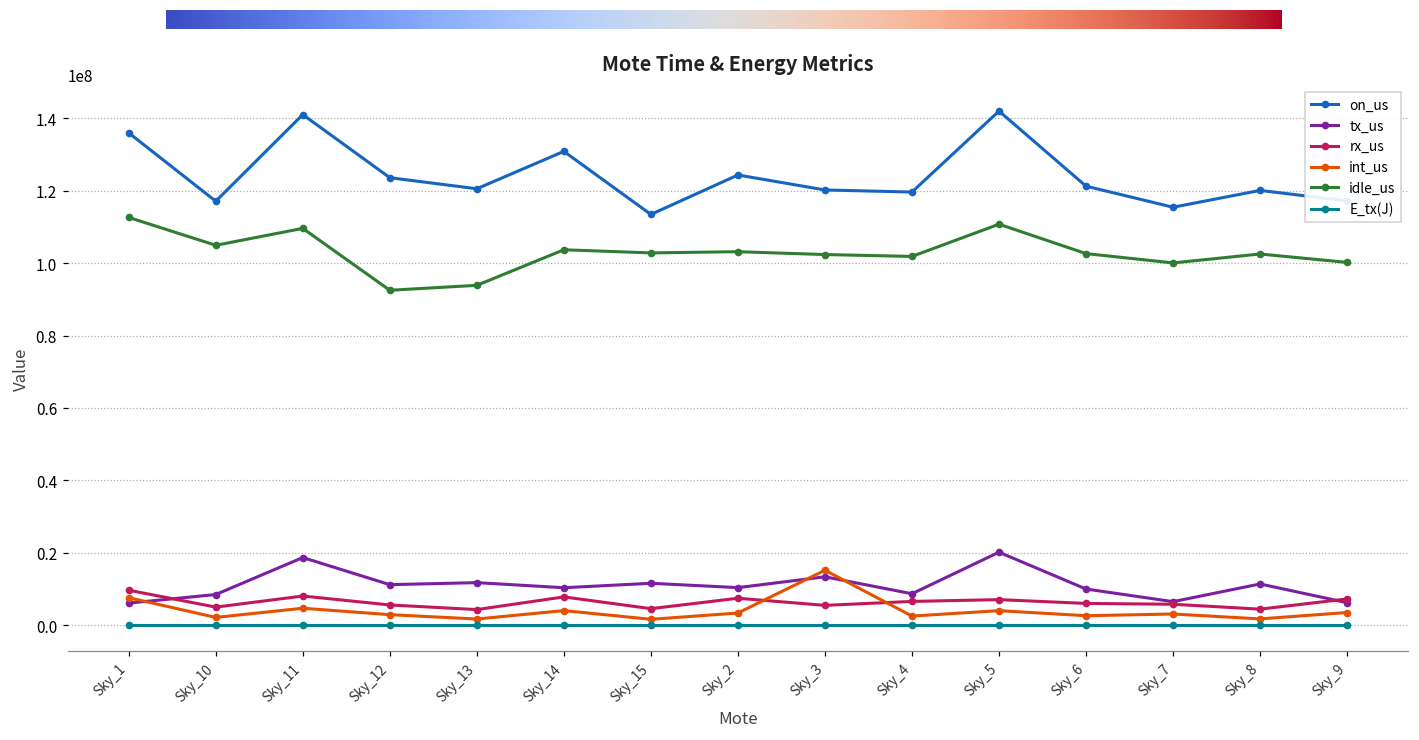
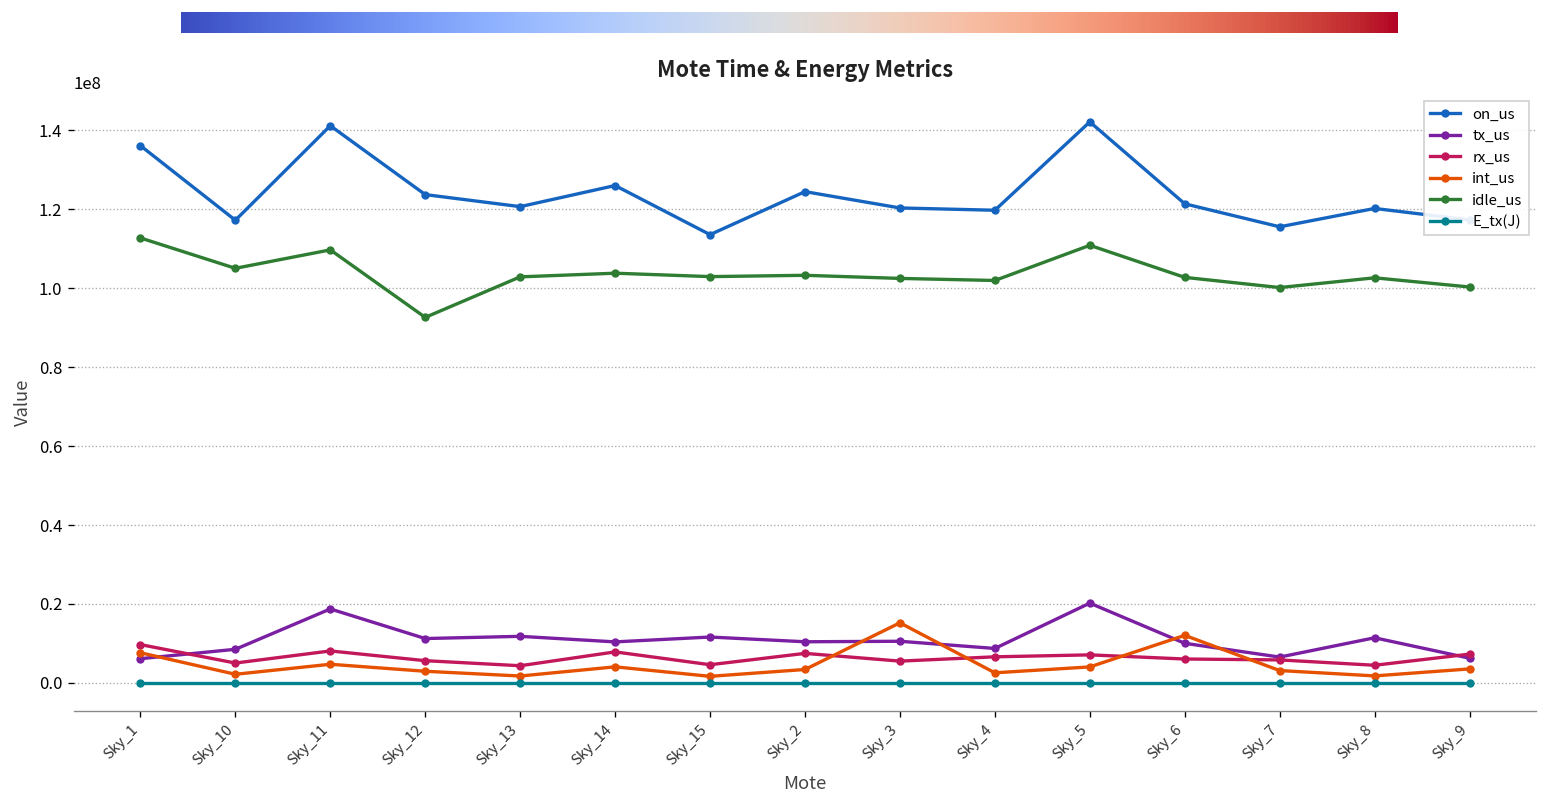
  {
    "on_us": {
      "Sky_1": 136000000,
      "Sky_10": 117000000,
      "Sky_11": 141000000,
      "Sky_12": 124000000,
      "Sky_13": 121000000,
-     "Sky_14": 131000000,
+     "Sky_14": 126000000,
      "Sky_15": 113000000,
      "Sky_2": 124000000,
      "Sky_3": 120000000,
      "Sky_4": 120000000,
      "Sky_5": 142000000,
      "Sky_6": 121000000,
      "Sky_7": 115000000,
      "Sky_8": 120000000
    },
    "tx_us": {
      "Sky_1": 6000000,
      "Sky_10": 8000000,
      "Sky_11": 19000000,
      "Sky_12": 11000000,
      "Sky_13": 12000000,
      "Sky_14": 10000000,
      "Sky_15": 12000000,
      "Sky_2": 10000000,
-     "Sky_3": 13000000,
+     "Sky_3": 11000000,
      "Sky_4": 9000000,
      "Sky_5": 20000000,
      "Sky_6": 10000000,
      "Sky_8": 11000000,
      "Sky_9": 6000000
    },
    "rx_us": {
      "Sky_1": 10000000,
      "Sky_10": 5000000,
      "Sky_11": 8000000,
      "Sky_12": 6000000,
      "Sky_13": 4000000,
      "Sky_14": 8000000,
      "Sky_15": 5000000,
      "Sky_2": 7000000,
      "Sky_3": 5000000,
      "Sky_4": 7000000,
      "Sky_5": 7000000,
      "Sky_6": 6000000,
      "Sky_8": 4000000,
      "Sky_9": 7000000
    },
    "int_us": {
      "Sky_1": 8000000,
      "Sky_10": 2000000,
      "Sky_11": 5000000,
      "Sky_12": 3000000,
      "Sky_13": 2000000,
      "Sky_14": 4000000,
      "Sky_15": 2000000,
      "Sky_2": 3000000,
      "Sky_3": 15000000,
      "Sky_4": 3000000,
      "Sky_5": 4000000,
-     "Sky_6": 3000000,
+     "Sky_6": 12000000,
      "Sky_7": 3000000,
      "Sky_8": 2000000,
      "Sky_9": 4000000
    },
    "idle_us": {
      "Sky_1": 113000000,
      "Sky_10": 105000000,
      "Sky_11": 110000000,
      "Sky_12": 93000000,
-     "Sky_13": 94000000,
+     "Sky_13": 103000000,
      "Sky_14": 104000000,
      "Sky_15": 103000000,
      "Sky_2": 103000000,
      "Sky_3": 102000000,
      "Sky_4": 102000000,
      "Sky_5": 111000000,
      "Sky_6": 103000000,
      "Sky_7": 100000000,
      "Sky_8": 103000000,
      "Sky_9": 100000000
    },
    "E_tx(J)": {
      "Sky_1": 0,
      "Sky_10": 0,
      "Sky_11": 0,
      "Sky_12": 0,
      "Sky_13": 0,
      "Sky_14": 0,
      "Sky_15": 0,
      "Sky_2": 0,
      "Sky_3": 0,
      "Sky_4": 0,
      "Sky_5": 0,
      "Sky_6": 0,
      "Sky_7": 0,
      "Sky_8": 0,
      "Sky_9": 0
    }
  }
